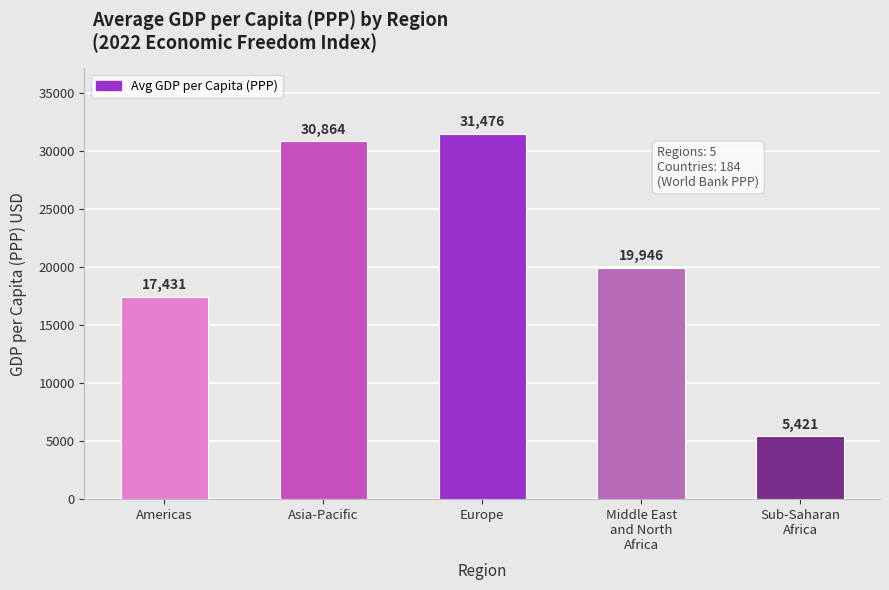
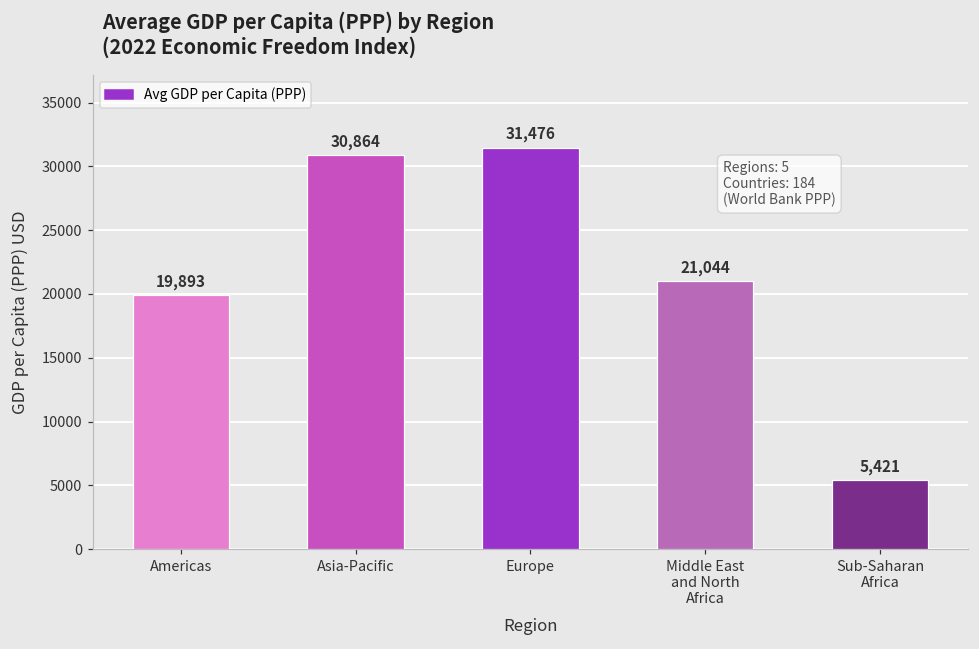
  {
-   "Americas": "17,431",
+   "Americas": "19,893",
    "Asia-Pacific": "30,864",
    "Europe": "31,476",
-   "Middle East and North Africa": "19,946",
+   "Middle East and North Africa": "21,044",
    "Sub-Saharan Africa": "5,421"
  }
